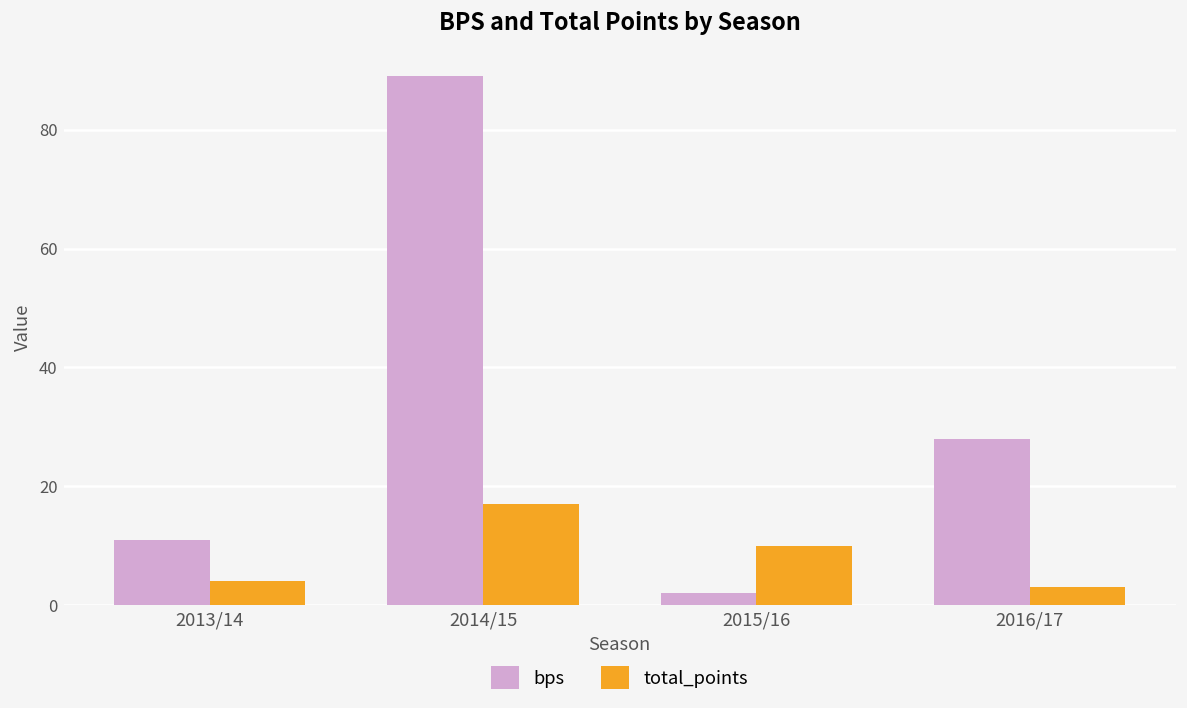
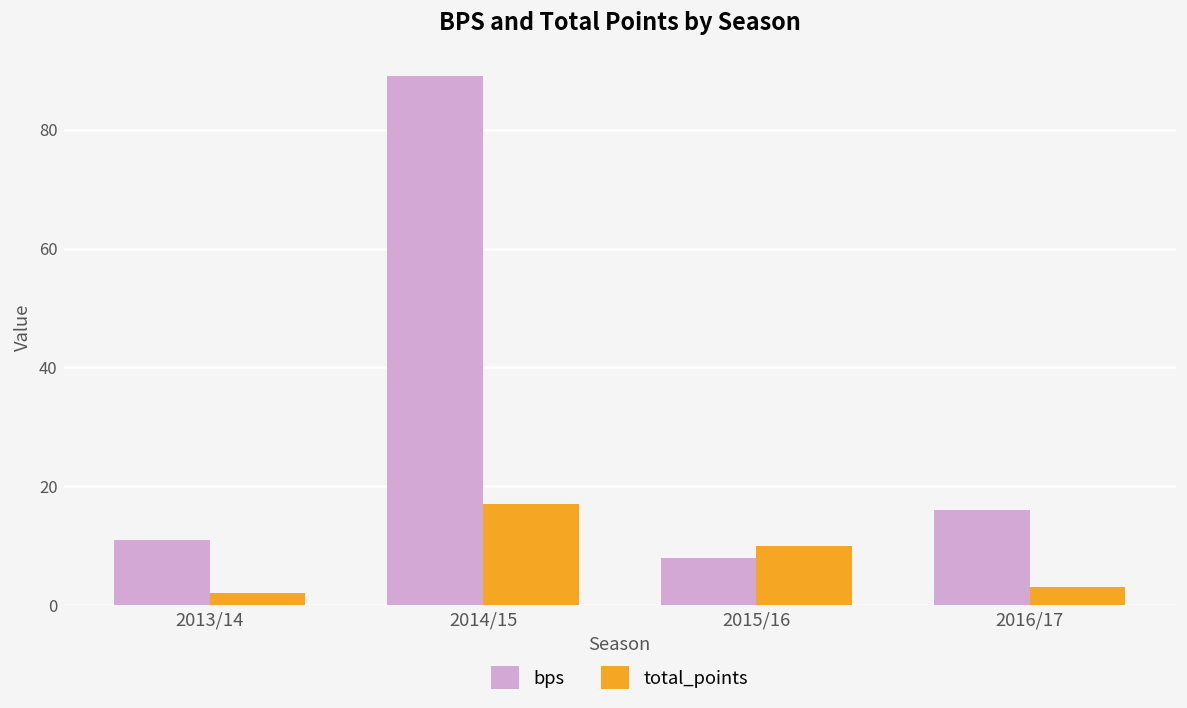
  {
    "bps": {
      "2013/14": 11,
      "2014/15": 89,
-     "2015/16": 2,
-     "2016/17": 28
+     "2015/16": 8,
+     "2016/17": 16
    },
    "total_points": {
-     "2013/14": 4,
+     "2013/14": 2,
      "2014/15": 17,
      "2015/16": 10,
      "2016/17": 3
    }
  }
